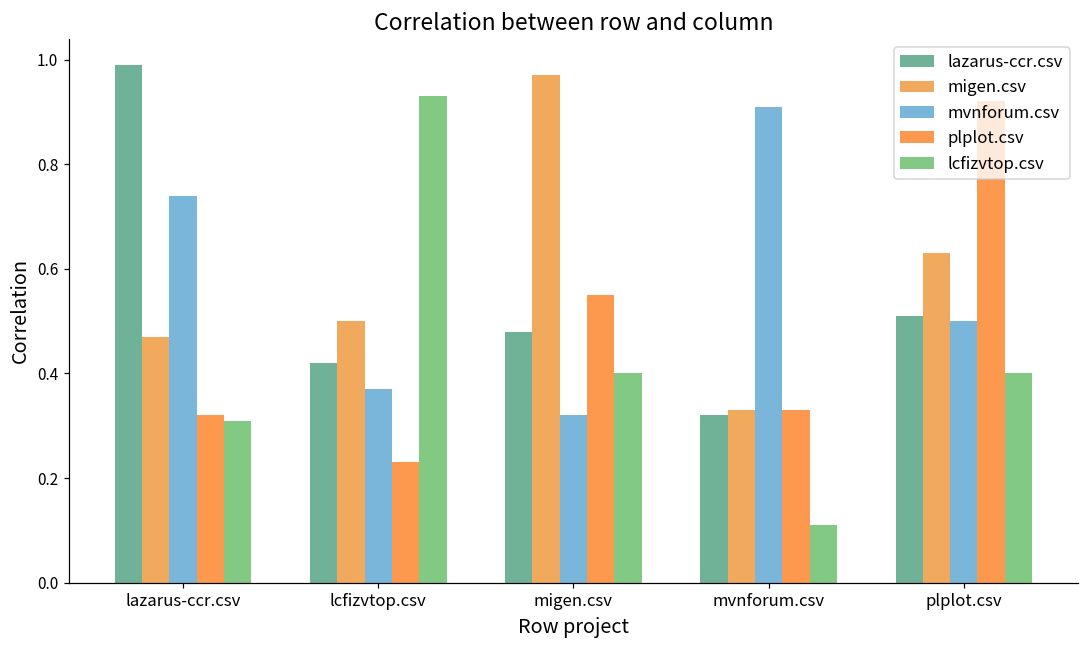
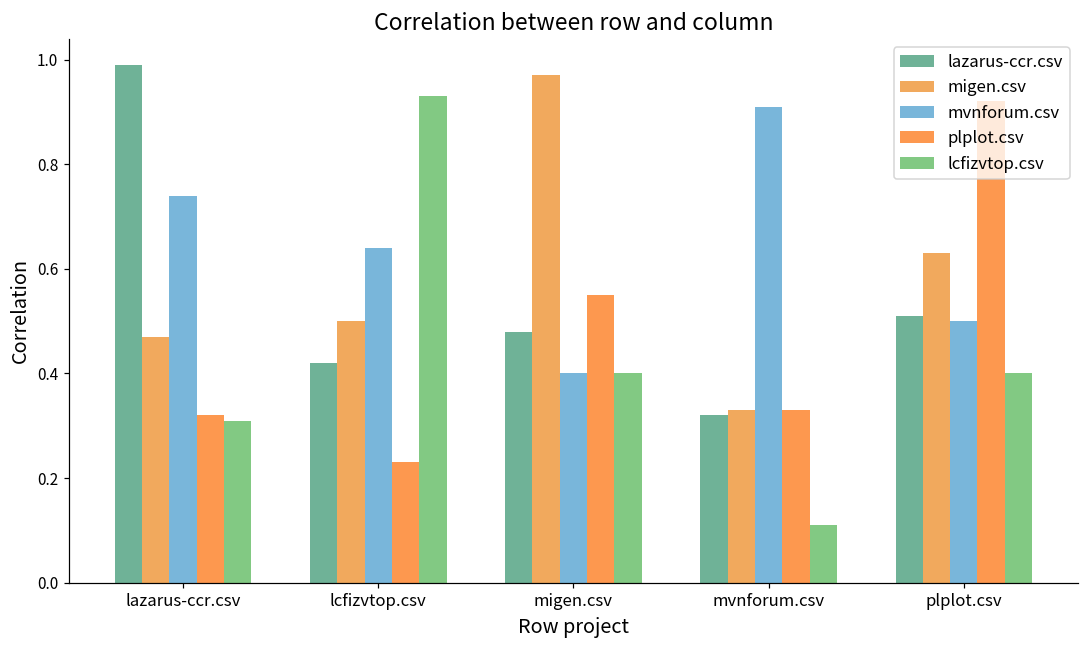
  {
    "mvnforum.csv": {
      "lazarus-ccr.csv": 0.74,
-     "lcfizvtop.csv": 0.37,
-     "migen.csv": 0.32,
+     "lcfizvtop.csv": 0.64,
+     "migen.csv": 0.40,
      "mvnforum.csv": 0.91,
      "plplot.csv": 0.50
    }
  }
